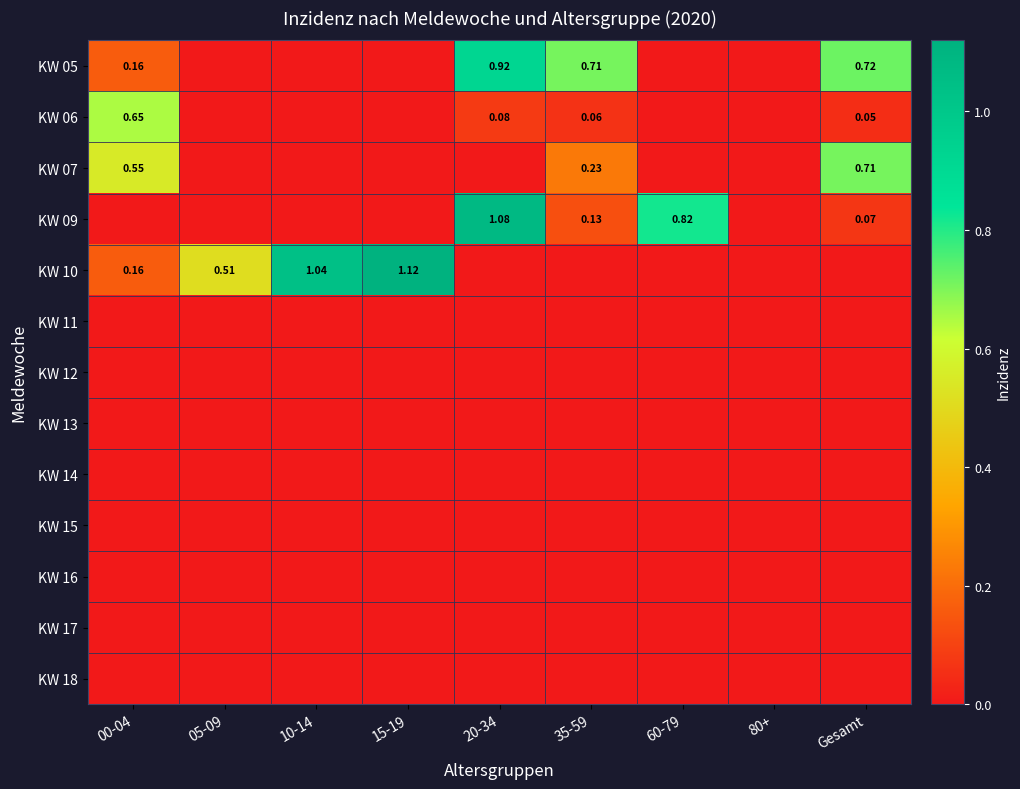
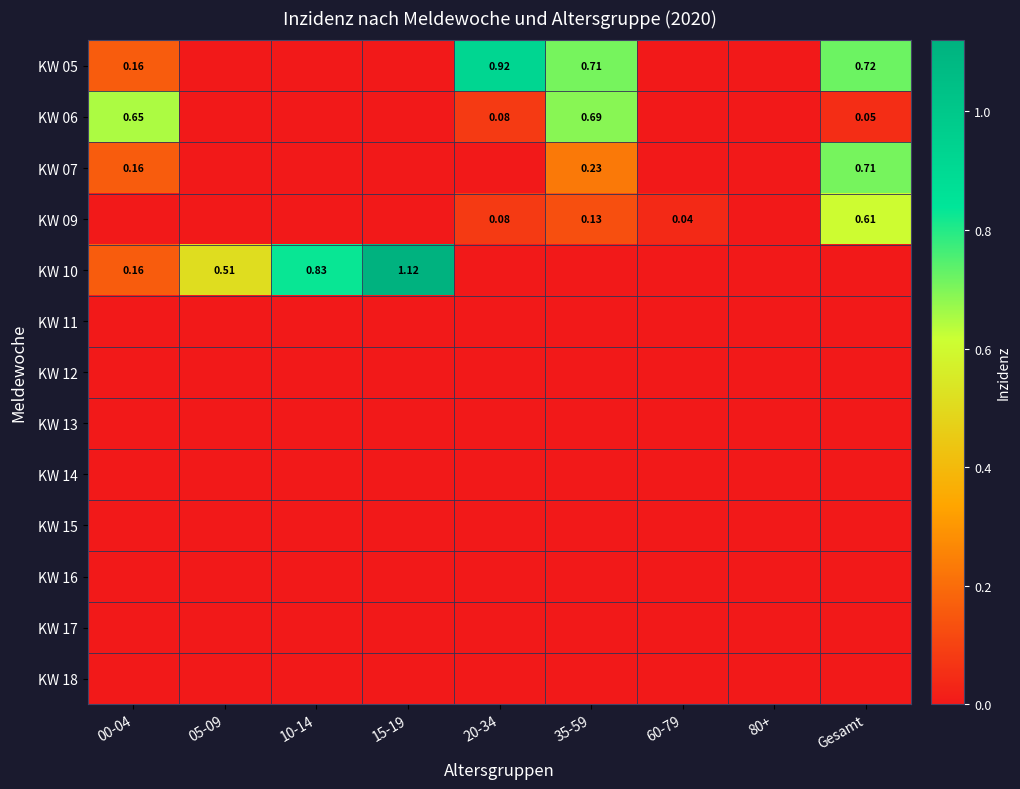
  {
    "KW 05": {
      "00-04": 0.16,
      "20-34": 0.92,
      "35-59": 0.71,
      "Gesamt": 0.72
    },
    "KW 06": {
      "00-04": 0.65,
      "20-34": 0.08,
-     "35-59": 0.06,
+     "35-59": 0.69,
      "Gesamt": 0.05
    },
    "KW 07": {
-     "00-04": 0.55,
+     "00-04": 0.16,
      "35-59": 0.23,
      "Gesamt": 0.71
    },
    "KW 09": {
-     "20-34": 1.08,
+     "20-34": 0.08,
      "35-59": 0.13,
-     "60-79": 0.82,
-     "Gesamt": 0.07
+     "60-79": 0.04,
+     "Gesamt": 0.61
    },
    "KW 10": {
      "00-04": 0.16,
      "05-09": 0.51,
-     "10-14": 1.04,
+     "10-14": 0.83,
      "15-19": 1.12
    }
  }
